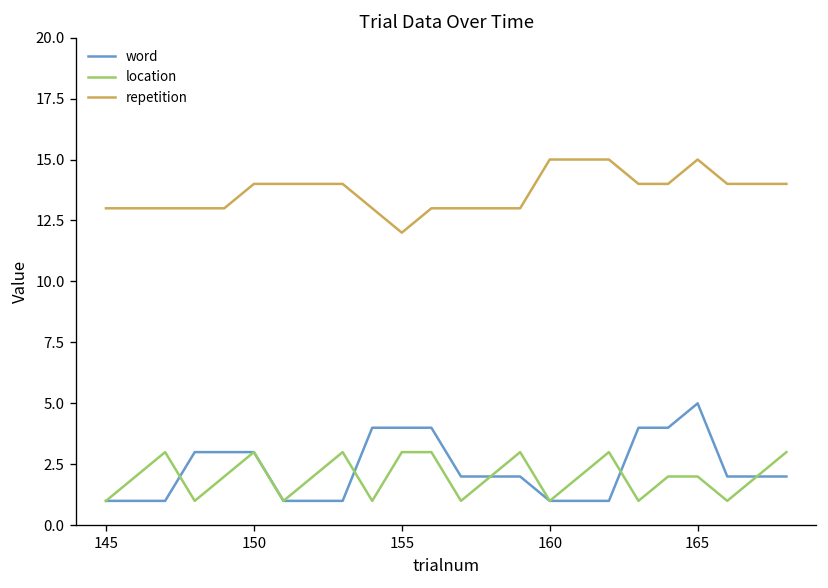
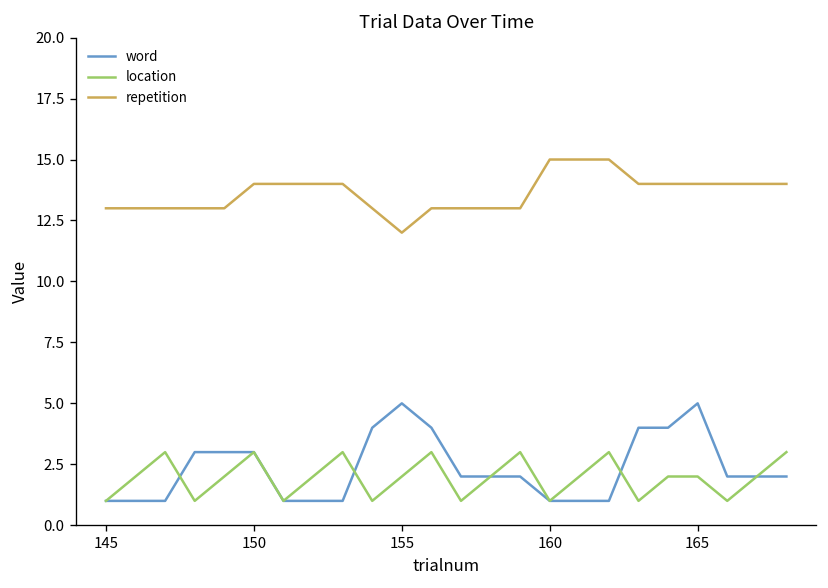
  {
    "word": {
-     "155": 4,
+     "155": 5,
      "165": 5
    },
    "location": {
-     "155": 3,
+     "155": 2,
      "165": 2
    },
    "repetition": {
      "145": 13,
      "150": 14,
      "155": 12,
      "160": 15,
-     "165": 15
+     "165": 14
    }
  }
